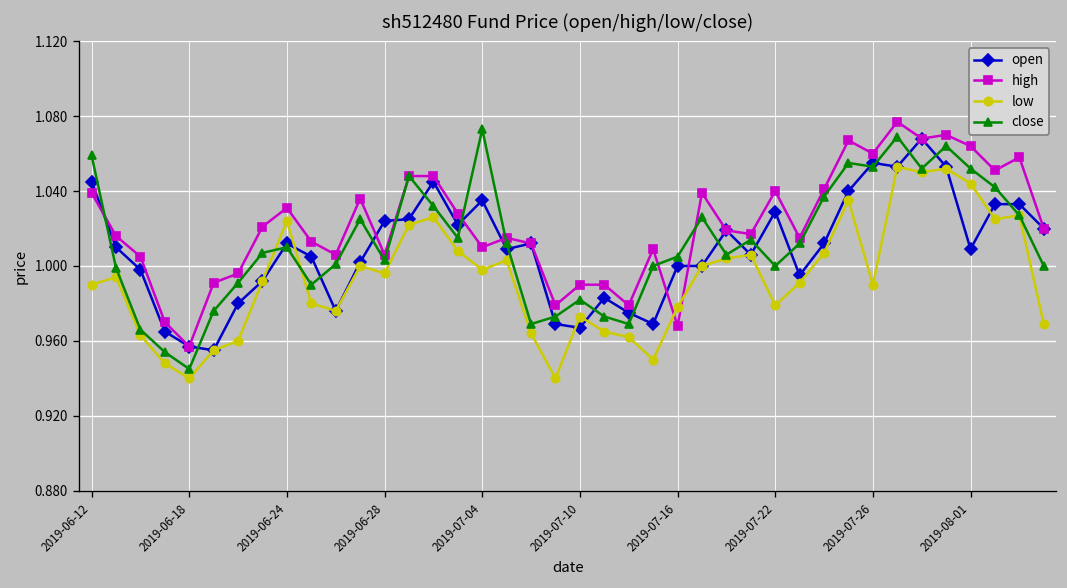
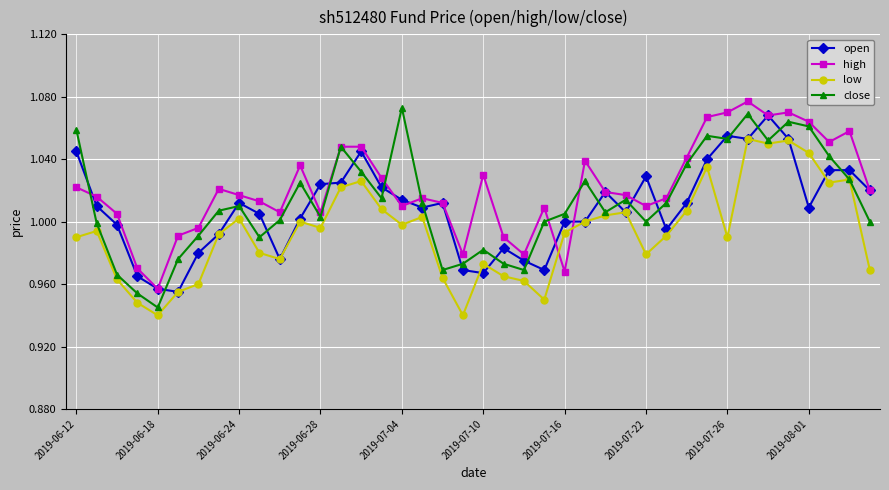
  {
    "open": {
      "2019-06-12": 1.045,
      "2019-06-24": 1.012,
      "2019-06-28": 1.024,
-     "2019-07-04": 1.035,
+     "2019-07-04": 1.014,
      "2019-07-10": 0.967,
      "2019-07-16": 1.000,
      "2019-07-22": 1.029,
      "2019-07-26": 1.055,
      "2019-08-01": 1.009
    },
    "high": {
-     "2019-06-12": 1.039,
-     "2019-06-24": 1.031,
+     "2019-06-12": 1.022,
+     "2019-06-24": 1.017,
      "2019-06-28": 1.006,
      "2019-07-04": 1.010,
-     "2019-07-10": 0.99,
+     "2019-07-10": 1.03,
      "2019-07-16": 0.968,
-     "2019-07-22": 1.04,
-     "2019-07-26": 1.06,
+     "2019-07-22": 1.01,
+     "2019-07-26": 1.07,
      "2019-08-01": 1.064
    },
    "low": {
      "2019-06-12": 0.990,
      "2019-06-18": 0.940,
-     "2019-06-24": 1.024,
+     "2019-06-24": 1.002,
      "2019-06-28": 0.996,
      "2019-07-04": 0.998,
      "2019-07-10": 0.973,
-     "2019-07-16": 0.978,
+     "2019-07-16": 0.993,
      "2019-07-22": 0.979,
      "2019-07-26": 0.990,
      "2019-08-01": 1.044
    },
    "close": {
      "2019-06-12": 1.059,
      "2019-06-18": 0.945,
      "2019-06-24": 1.010,
      "2019-06-28": 1.003,
      "2019-07-04": 1.073,
      "2019-07-10": 0.982,
      "2019-07-16": 1.005,
      "2019-07-22": 1.000,
      "2019-07-26": 1.053,
-     "2019-08-01": 1.052
+     "2019-08-01": 1.061
    }
  }
